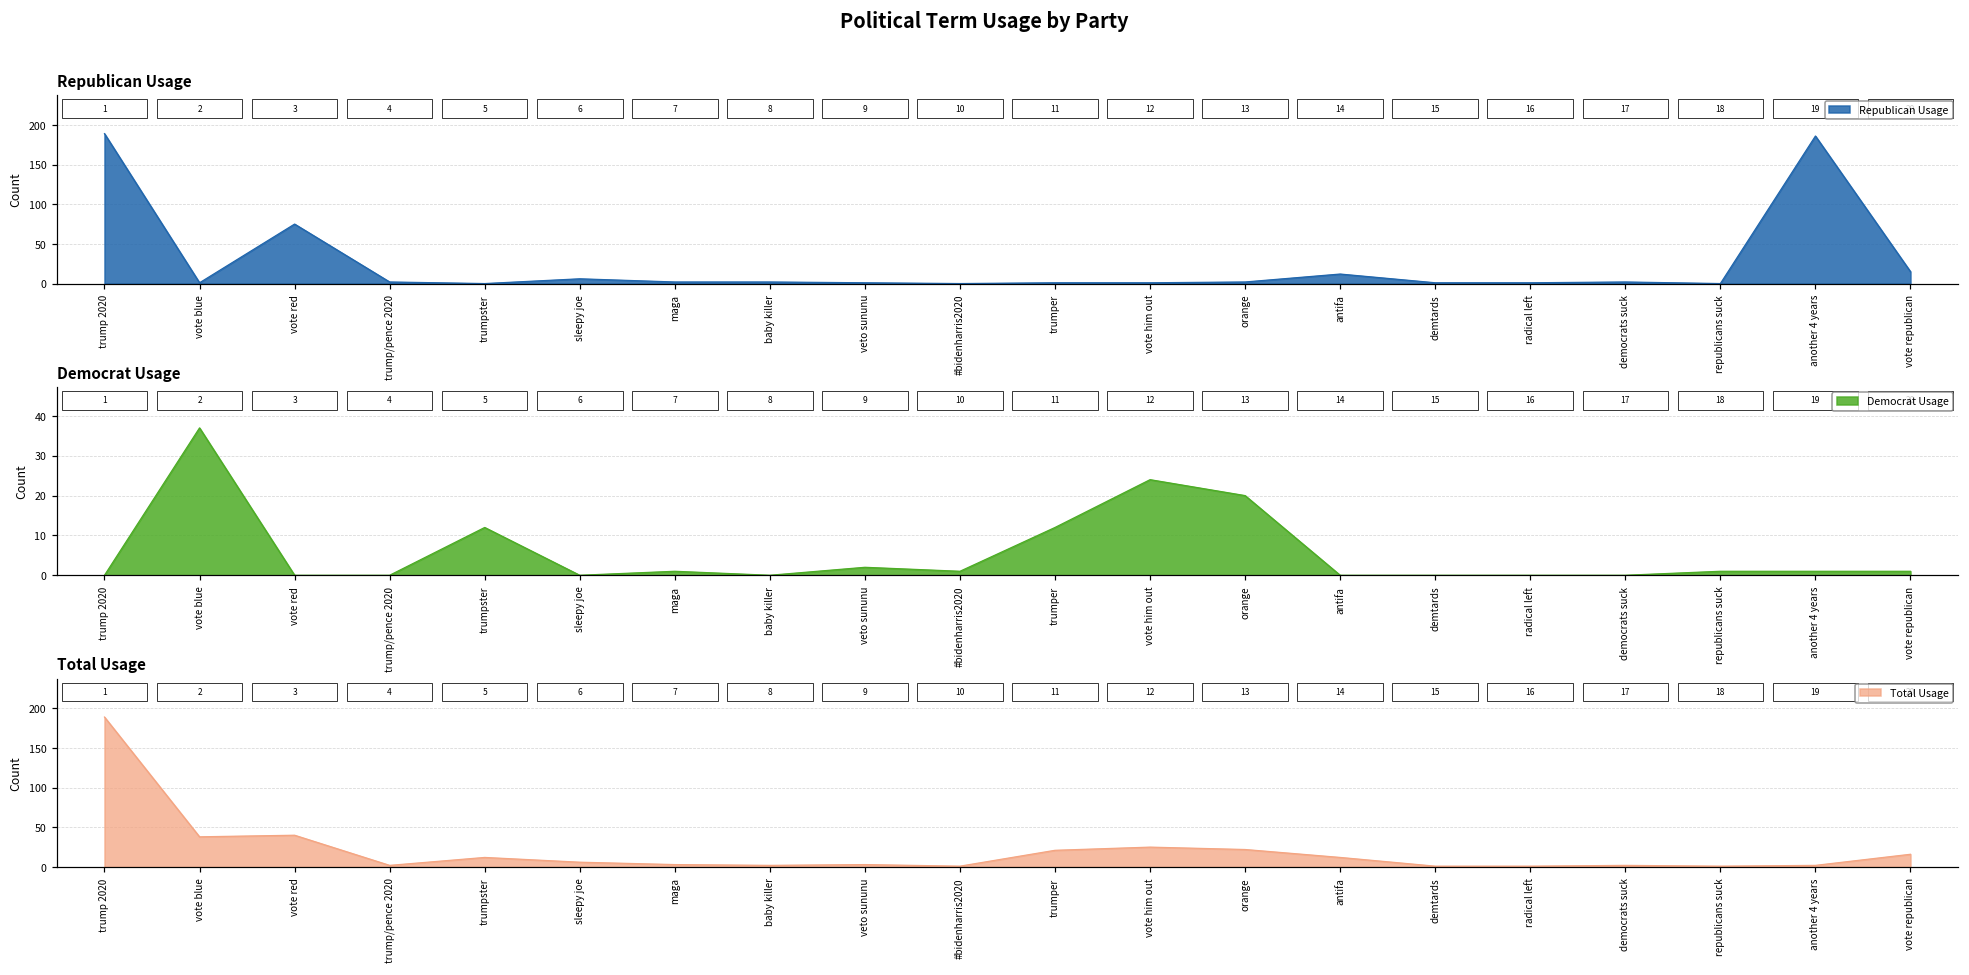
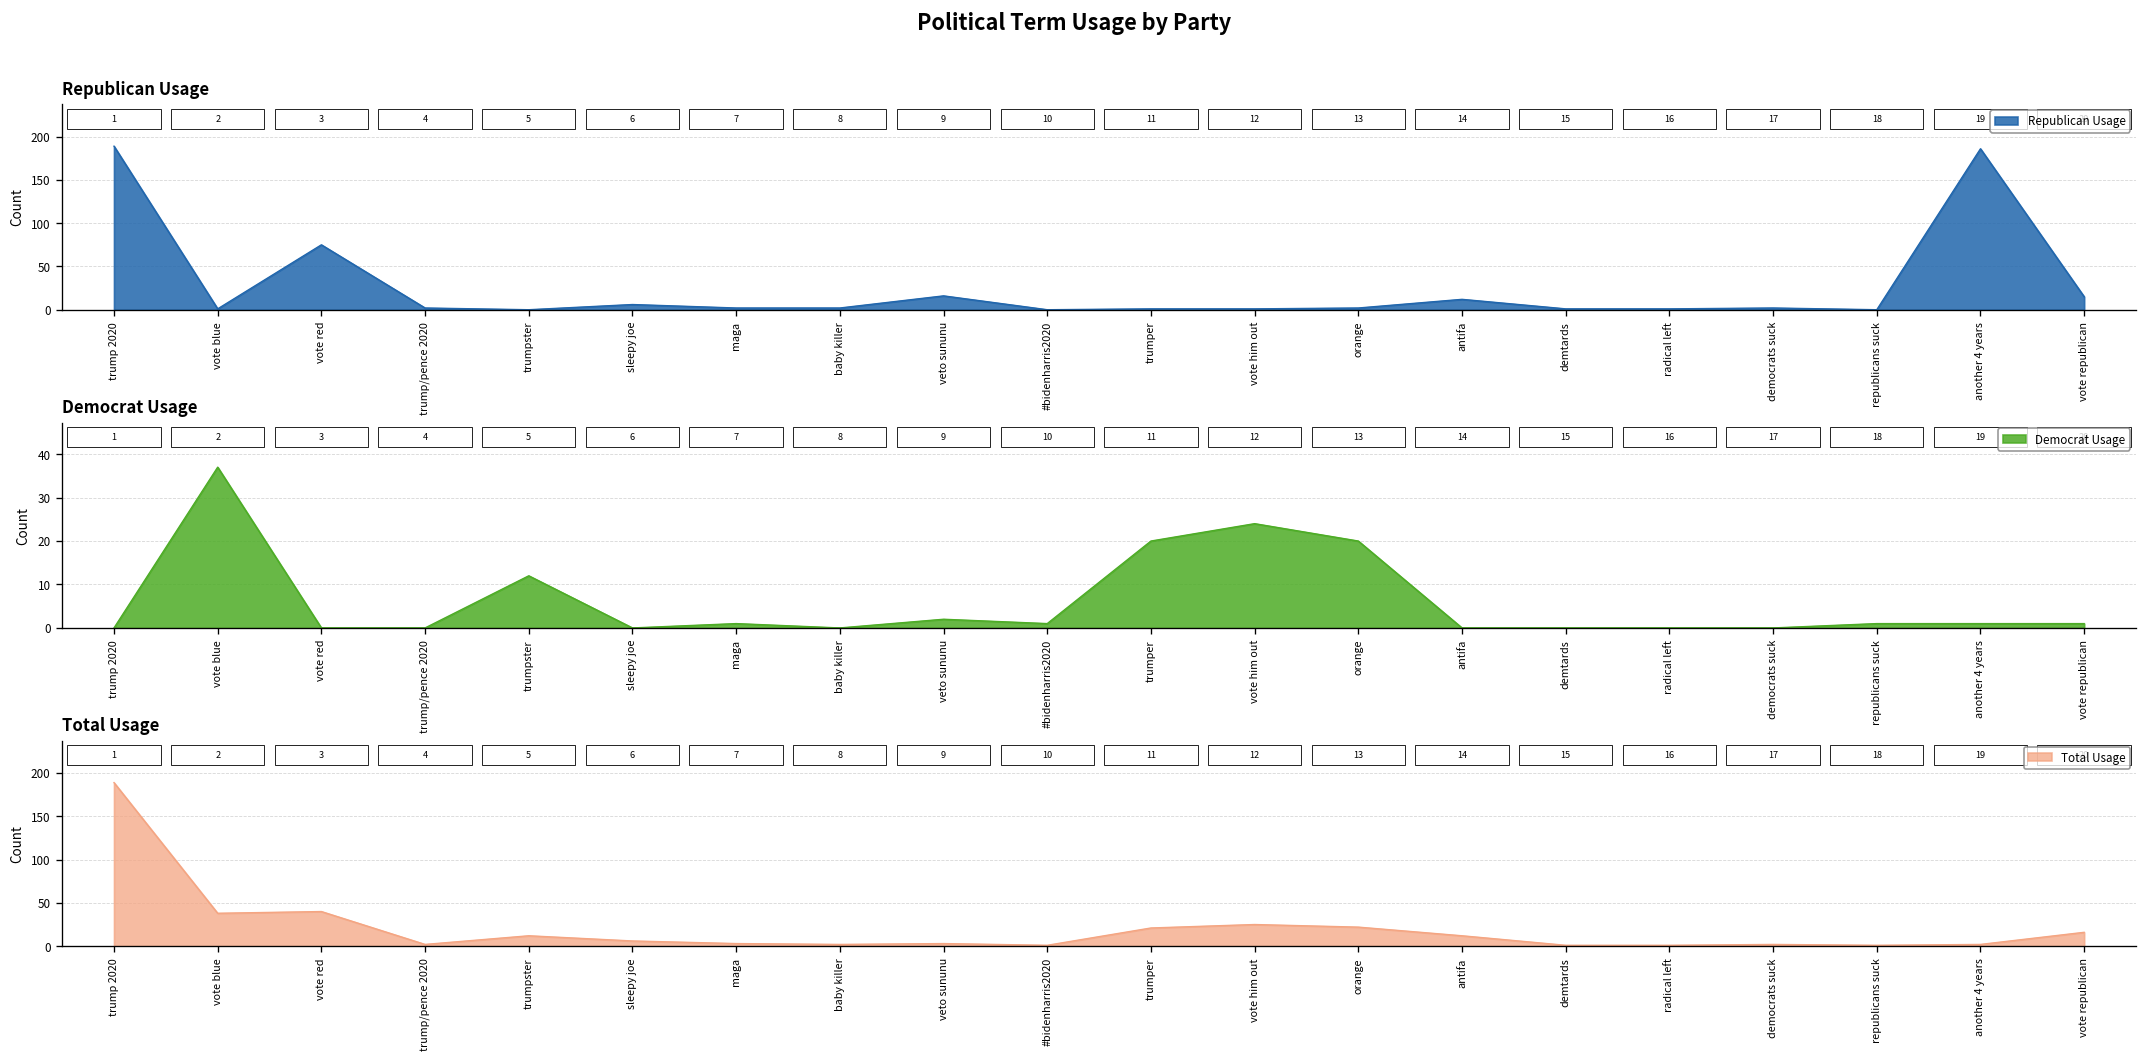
  {
    "Republican Usage": {
      "vote blue": 0,
      "vote red": 80,
      "trump/pence 2020": 0,
      "trumpster": 0,
      "sleepy joe": 10,
      "maga": 0,
      "baby killer": 0,
-     "veto sununu": 0,
+     "veto sununu": 20,
      "#bidenharris2020": 0,
      "trumper": 0,
      "vote him out": 0,
      "orange": 0,
      "antifa": 10,
      "demtards": 0,
      "radical left": 0,
      "democrats suck": 0,
      "republicans suck": 0,
      "vote republican": 20
    },
    "Democrat Usage": {
      "trump 2020": 0,
      "vote red": 0,
      "trump/pence 2020": 0,
      "trumpster": 12,
      "sleepy joe": 0,
      "maga": 1,
      "baby killer": 0,
      "veto sununu": 2,
      "#bidenharris2020": 1,
-     "trumper": 12,
+     "trumper": 20,
      "vote him out": 24,
      "orange": 20,
      "antifa": 0,
      "demtards": 0,
      "radical left": 0,
      "democrats suck": 0,
      "republicans suck": 1,
      "another 4 years": 1,
      "vote republican": 1
    },
    "Total Usage": {
      "vote blue": 40,
      "vote red": 40,
      "trump/pence 2020": 0,
      "trumpster": 10,
      "sleepy joe": 10,
      "maga": 0,
      "baby killer": 0,
      "veto sununu": 0,
      "#bidenharris2020": 0,
      "trumper": 20,
      "vote him out": 30,
      "orange": 20,
      "antifa": 10,
      "demtards": 0,
      "radical left": 0,
      "democrats suck": 0,
      "republicans suck": 0,
      "another 4 years": 0,
      "vote republican": 20
    }
  }
